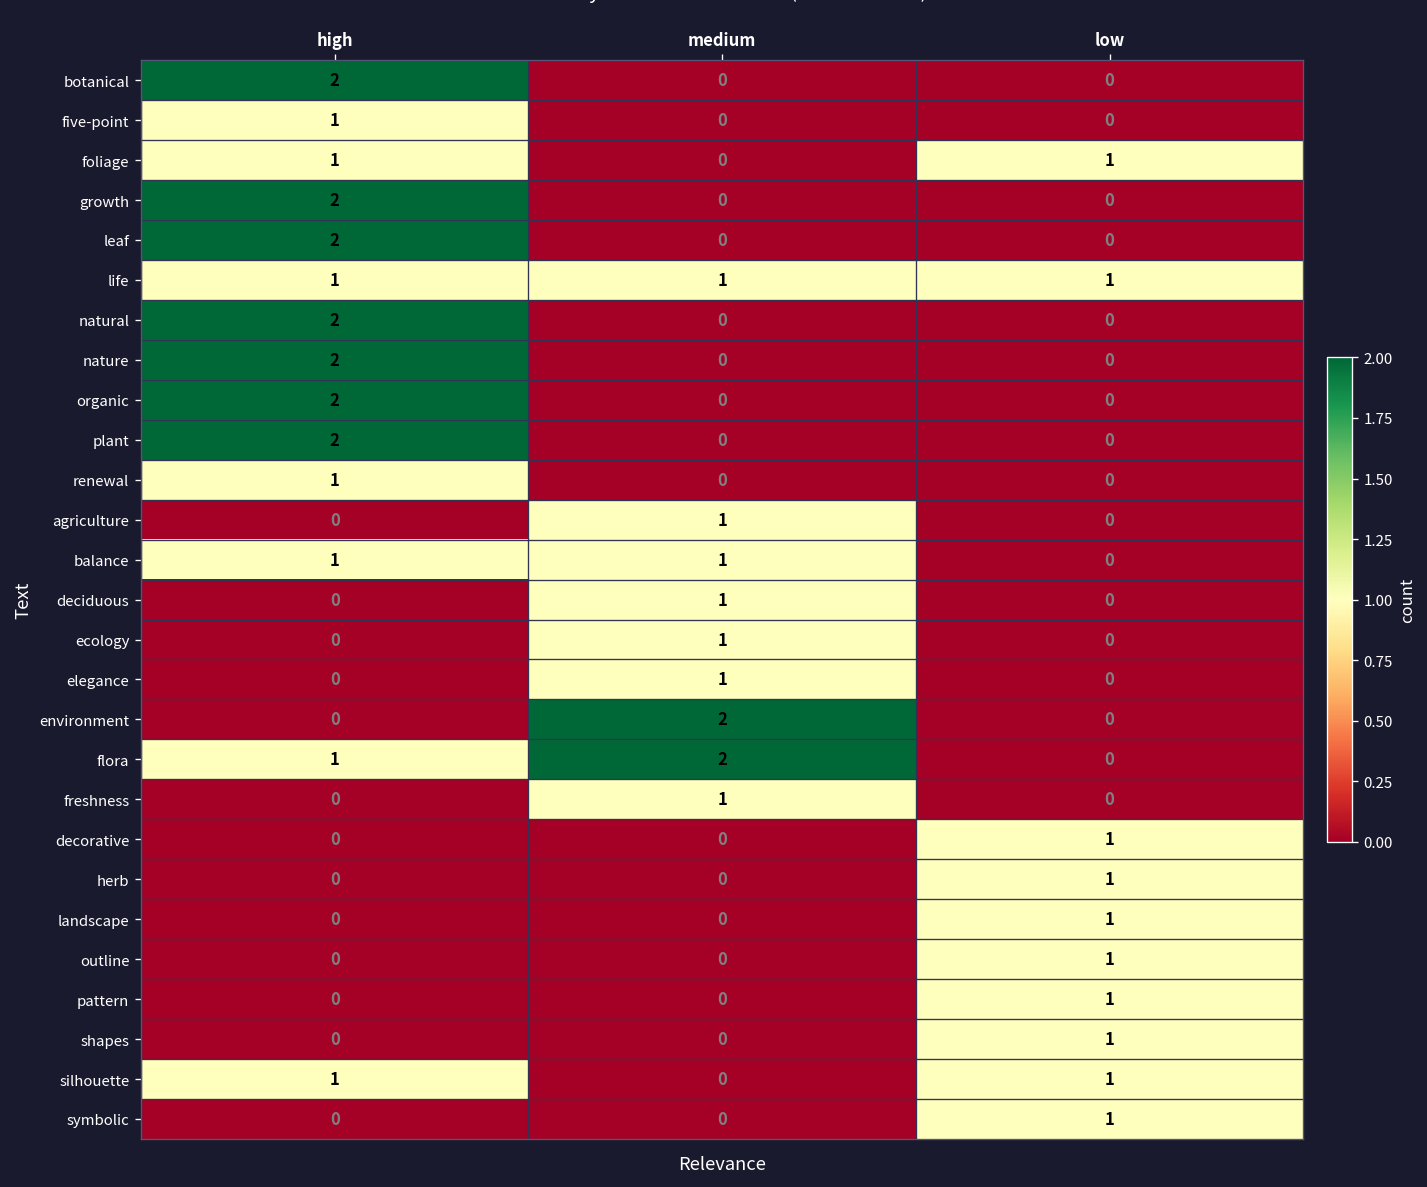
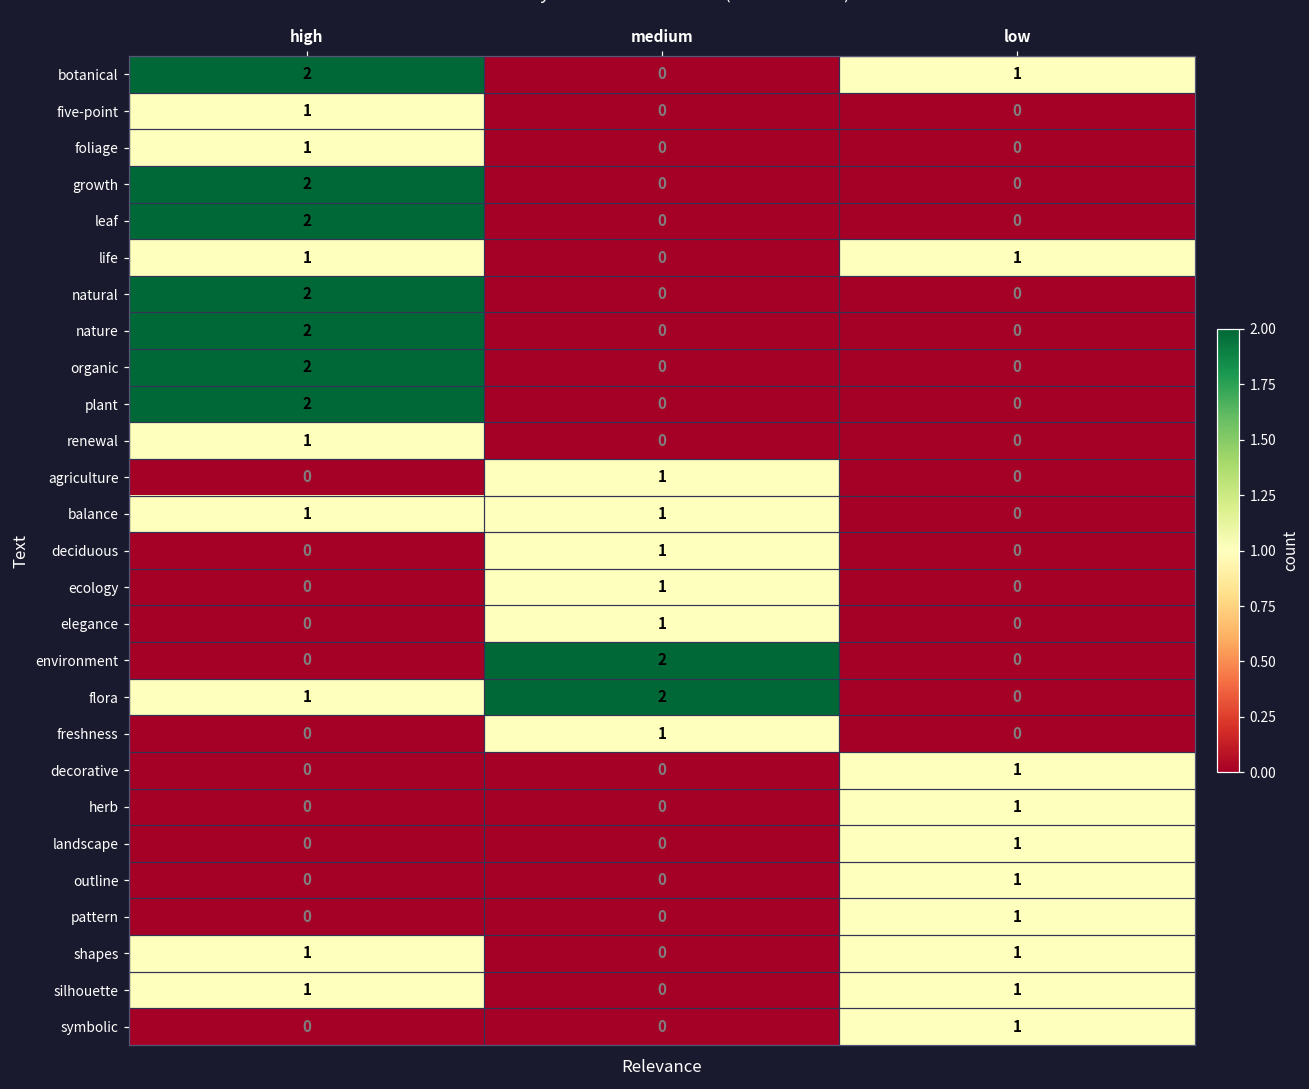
  {
    "botanical": {
      "high": 2,
      "medium": 0,
-     "low": 0
+     "low": 1
    },
    "five-point": {
      "high": 1,
      "medium": 0,
      "low": 0
    },
    "foliage": {
      "high": 1,
      "medium": 0,
-     "low": 1
+     "low": 0
    },
    "growth": {
      "high": 2,
      "medium": 0,
      "low": 0
    },
    "leaf": {
      "high": 2,
      "medium": 0,
      "low": 0
    },
    "life": {
      "high": 1,
-     "medium": 1,
+     "medium": 0,
      "low": 1
    },
    "natural": {
      "high": 2,
      "medium": 0,
      "low": 0
    },
    "nature": {
      "high": 2,
      "medium": 0,
      "low": 0
    },
    "organic": {
      "high": 2,
      "medium": 0,
      "low": 0
    },
    "plant": {
      "high": 2,
      "medium": 0,
      "low": 0
    },
    "renewal": {
      "high": 1,
      "medium": 0,
      "low": 0
    },
    "agriculture": {
      "high": 0,
      "medium": 1,
      "low": 0
    },
    "balance": {
      "high": 1,
      "medium": 1,
      "low": 0
    },
    "deciduous": {
      "high": 0,
      "medium": 1,
      "low": 0
    },
    "ecology": {
      "high": 0,
      "medium": 1,
      "low": 0
    },
    "elegance": {
      "high": 0,
      "medium": 1,
      "low": 0
    },
    "environment": {
      "high": 0,
      "medium": 2,
      "low": 0
    },
    "flora": {
      "high": 1,
      "medium": 2,
      "low": 0
    },
    "freshness": {
      "high": 0,
      "medium": 1,
      "low": 0
    },
    "decorative": {
      "high": 0,
      "medium": 0,
      "low": 1
    },
    "herb": {
      "high": 0,
      "medium": 0,
      "low": 1
    },
    "landscape": {
      "high": 0,
      "medium": 0,
      "low": 1
    },
    "outline": {
      "high": 0,
      "medium": 0,
      "low": 1
    },
    "pattern": {
      "high": 0,
      "medium": 0,
      "low": 1
    },
    "shapes": {
-     "high": 0,
+     "high": 1,
      "medium": 0,
      "low": 1
    },
    "silhouette": {
      "high": 1,
      "medium": 0,
      "low": 1
    },
    "symbolic": {
      "high": 0,
      "medium": 0,
      "low": 1
    }
  }
